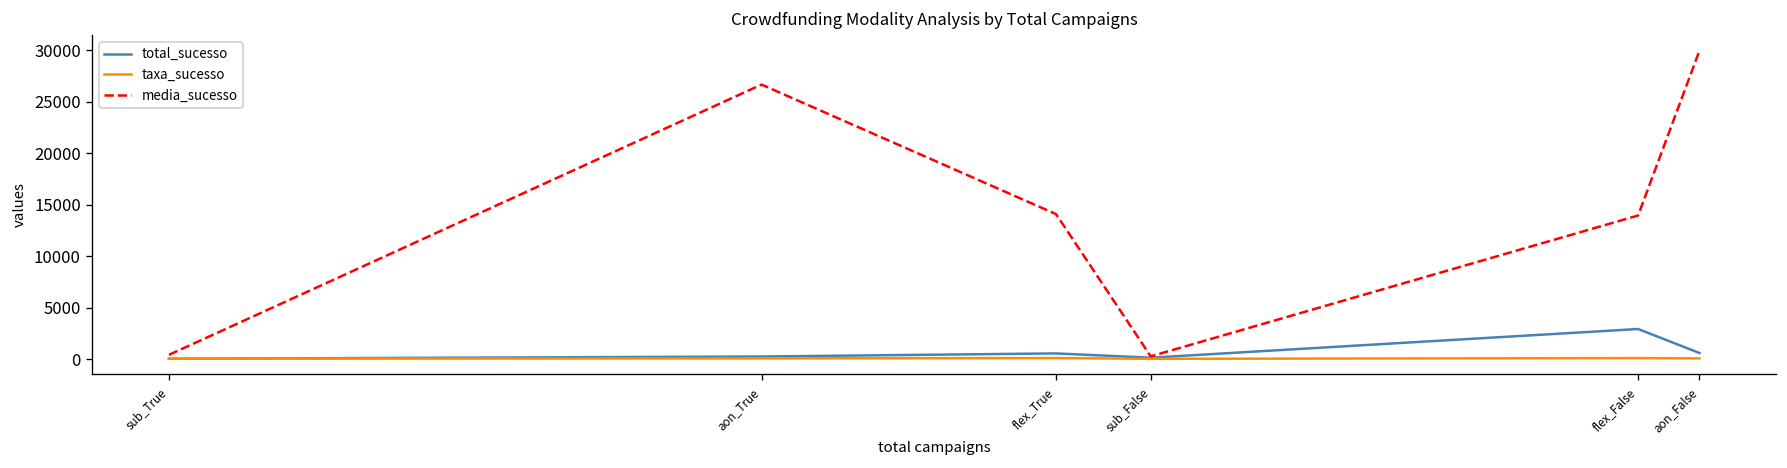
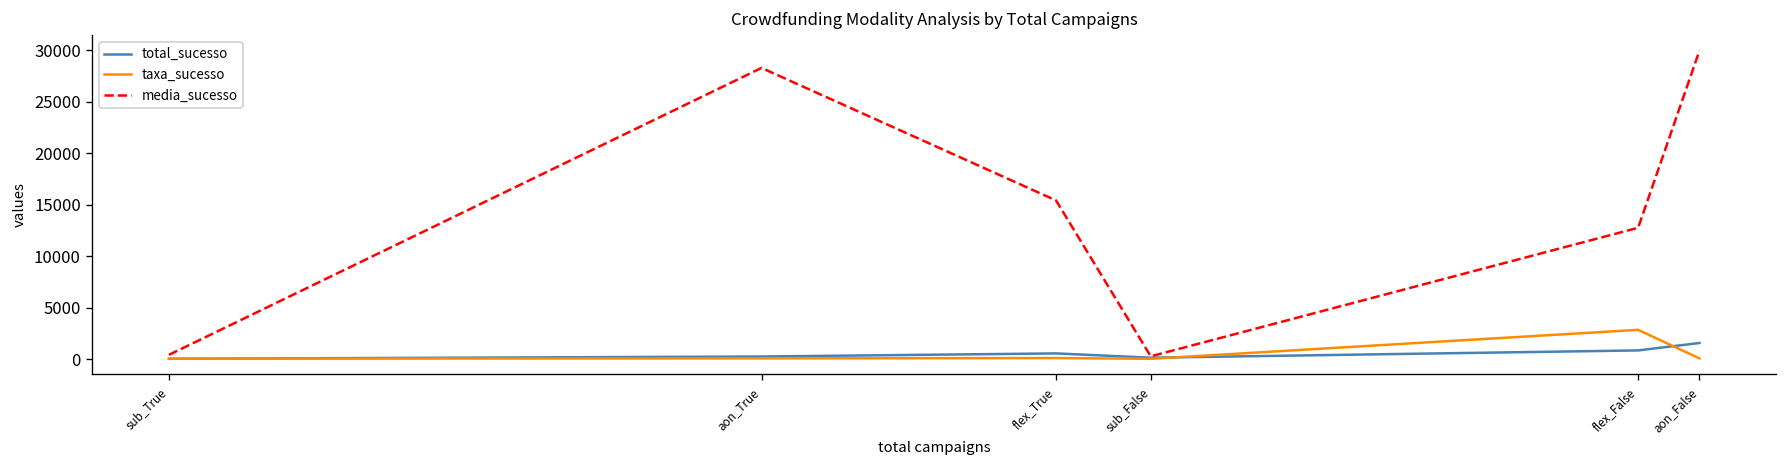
  {
    "total_sucesso": {
      "flex_True": 1000,
-     "flex_False": 3000,
-     "aon_False": 1000
+     "flex_False": 1000,
+     "aon_False": 2000
    },
    "taxa_sucesso": {
      "flex_True": 0,
-     "flex_False": 0,
+     "flex_False": 3000,
      "aon_False": 0
    },
    "media_sucesso": {
      "sub_True": 0,
-     "aon_True": 27000,
-     "flex_True": 14000,
-     "flex_False": 14000,
+     "aon_True": 28000,
+     "flex_True": 15000,
+     "flex_False": 13000,
      "aon_False": 30000
    }
  }
